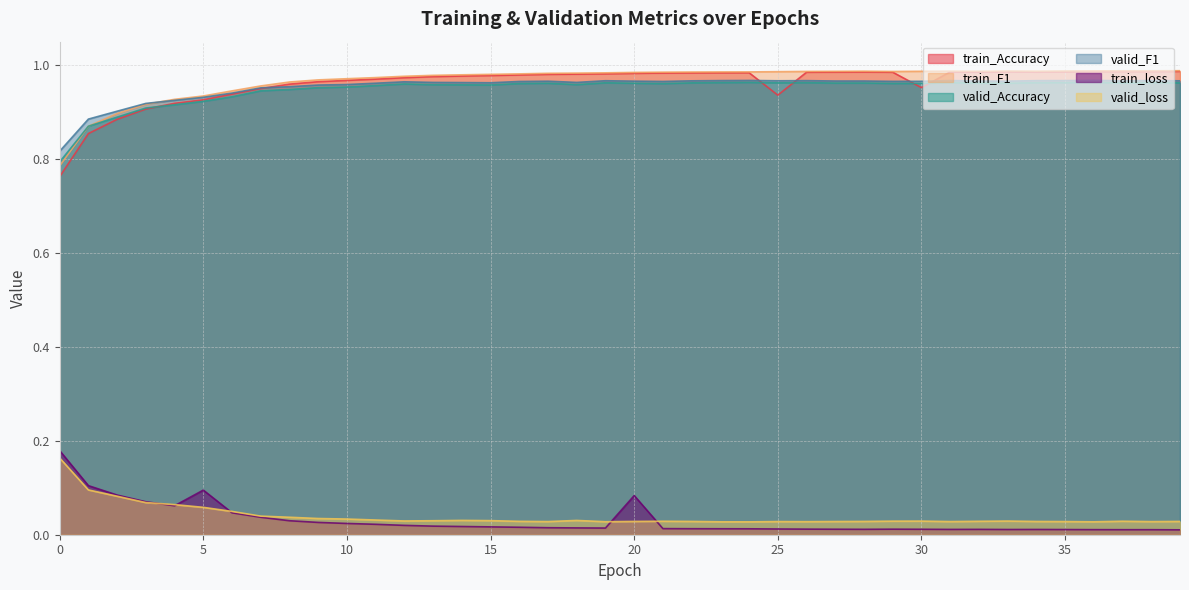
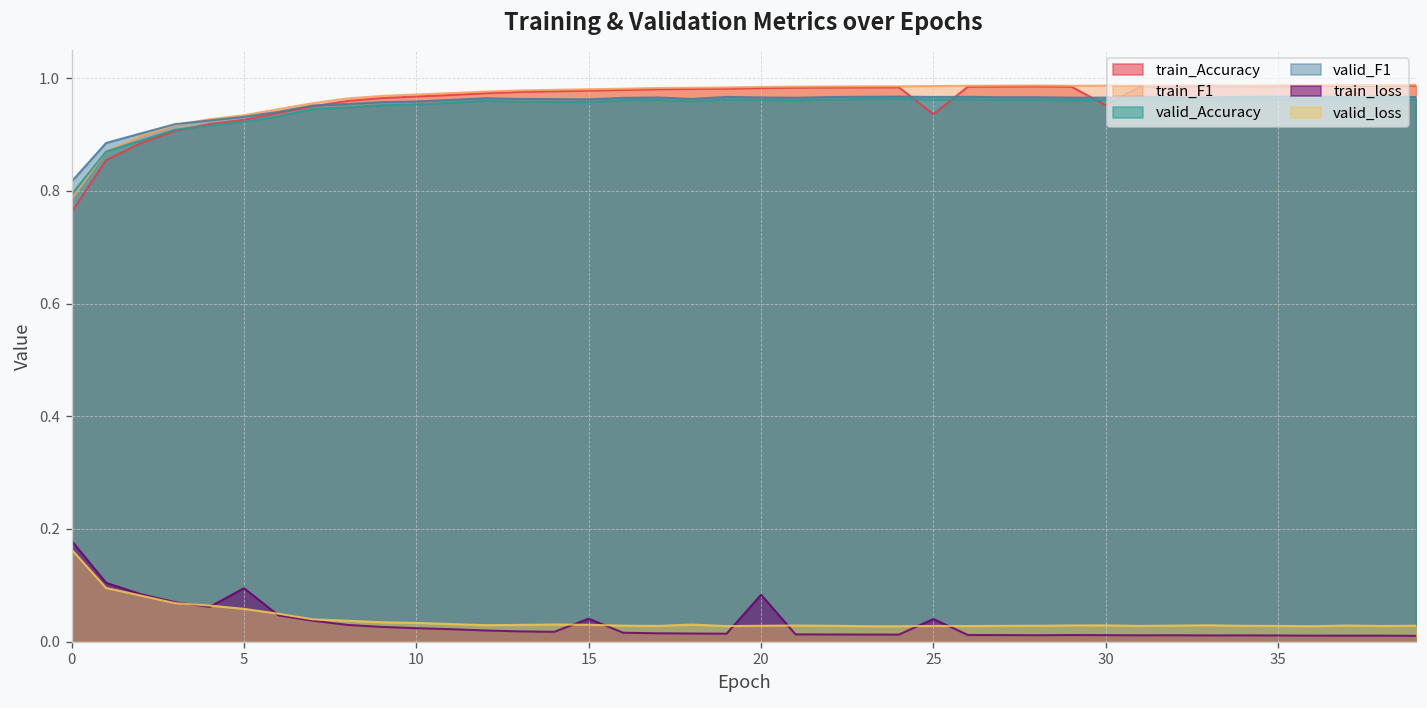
  {
    "train_Accuracy": {
      "0": 0.76,
      "25": 0.94,
      "30": 0.95
    },
    "train_loss": {
      "0": 0.18,
      "5": 0.10,
      "10": 0.02,
-     "15": 0.02,
+     "15": 0.04,
      "20": 0.08,
-     "25": 0.01,
+     "25": 0.04,
      "30": 0.01,
      "35": 0.01
    }
  }
